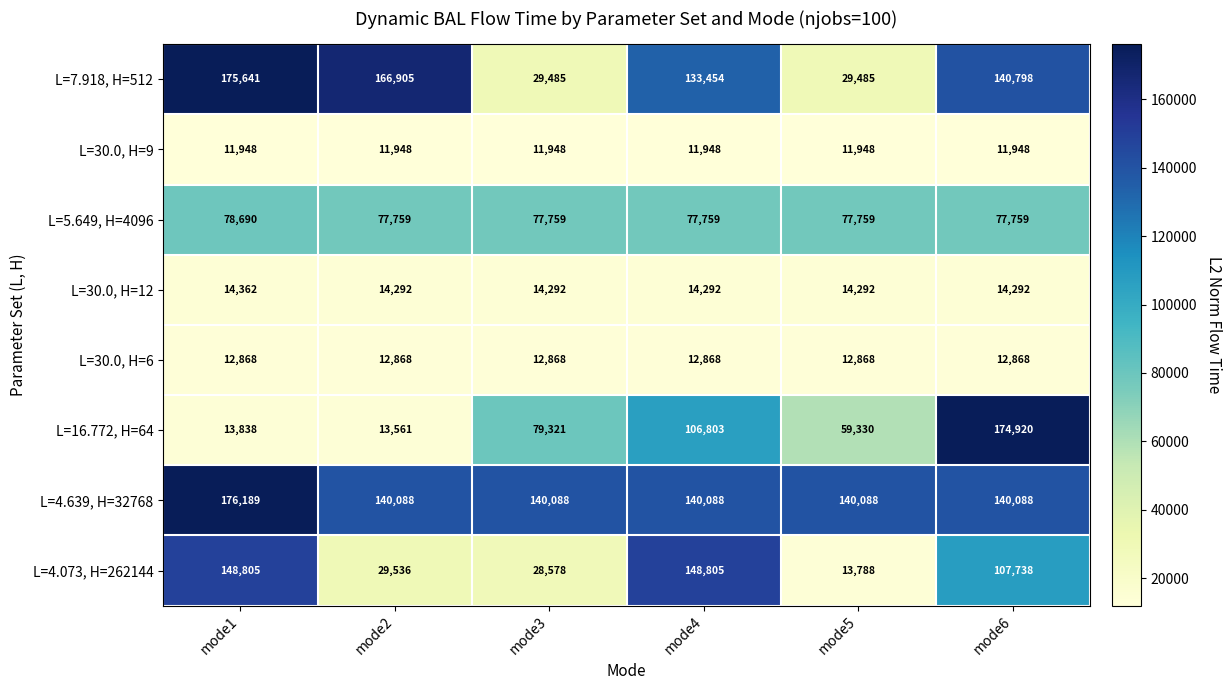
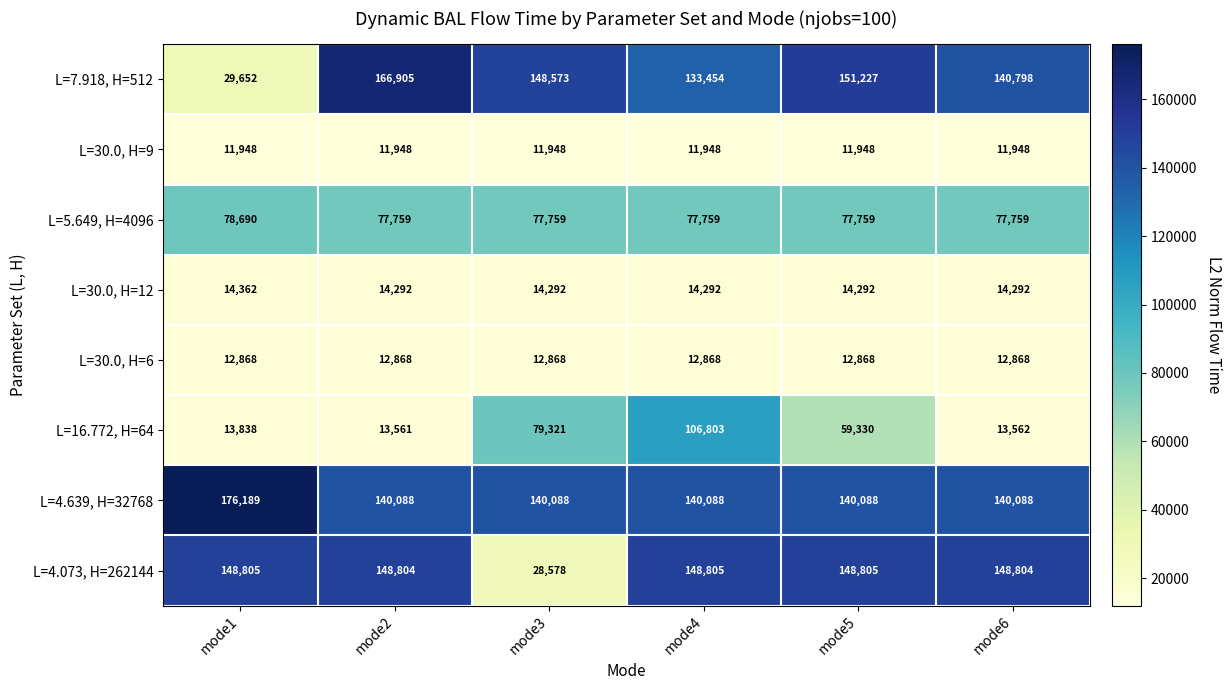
  {
    "L=7.918, H=512": {
-     "mode1": "175,641",
+     "mode1": "29,652",
      "mode2": "166,905",
-     "mode3": "29,485",
+     "mode3": "148,573",
      "mode4": "133,454",
-     "mode5": "29,485",
+     "mode5": "151,227",
      "mode6": "140,798"
    },
    "L=30.0, H=9": {
      "mode1": "11,948",
      "mode2": "11,948",
      "mode3": "11,948",
      "mode4": "11,948",
      "mode5": "11,948",
      "mode6": "11,948"
    },
    "L=5.649, H=4096": {
      "mode1": "78,690",
      "mode2": "77,759",
      "mode3": "77,759",
      "mode4": "77,759",
      "mode5": "77,759",
      "mode6": "77,759"
    },
    "L=30.0, H=12": {
      "mode1": "14,362",
      "mode2": "14,292",
      "mode3": "14,292",
      "mode4": "14,292",
      "mode5": "14,292",
      "mode6": "14,292"
    },
    "L=30.0, H=6": {
      "mode1": "12,868",
      "mode2": "12,868",
      "mode3": "12,868",
      "mode4": "12,868",
      "mode5": "12,868",
      "mode6": "12,868"
    },
    "L=16.772, H=64": {
      "mode1": "13,838",
      "mode2": "13,561",
      "mode3": "79,321",
      "mode4": "106,803",
      "mode5": "59,330",
-     "mode6": "174,920"
+     "mode6": "13,562"
    },
    "L=4.639, H=32768": {
      "mode1": "176,189",
      "mode2": "140,088",
      "mode3": "140,088",
      "mode4": "140,088",
      "mode5": "140,088",
      "mode6": "140,088"
    },
    "L=4.073, H=262144": {
      "mode1": "148,805",
-     "mode2": "29,536",
+     "mode2": "148,804",
      "mode3": "28,578",
      "mode4": "148,805",
-     "mode5": "13,788",
-     "mode6": "107,738"
+     "mode5": "148,805",
+     "mode6": "148,804"
    }
  }
